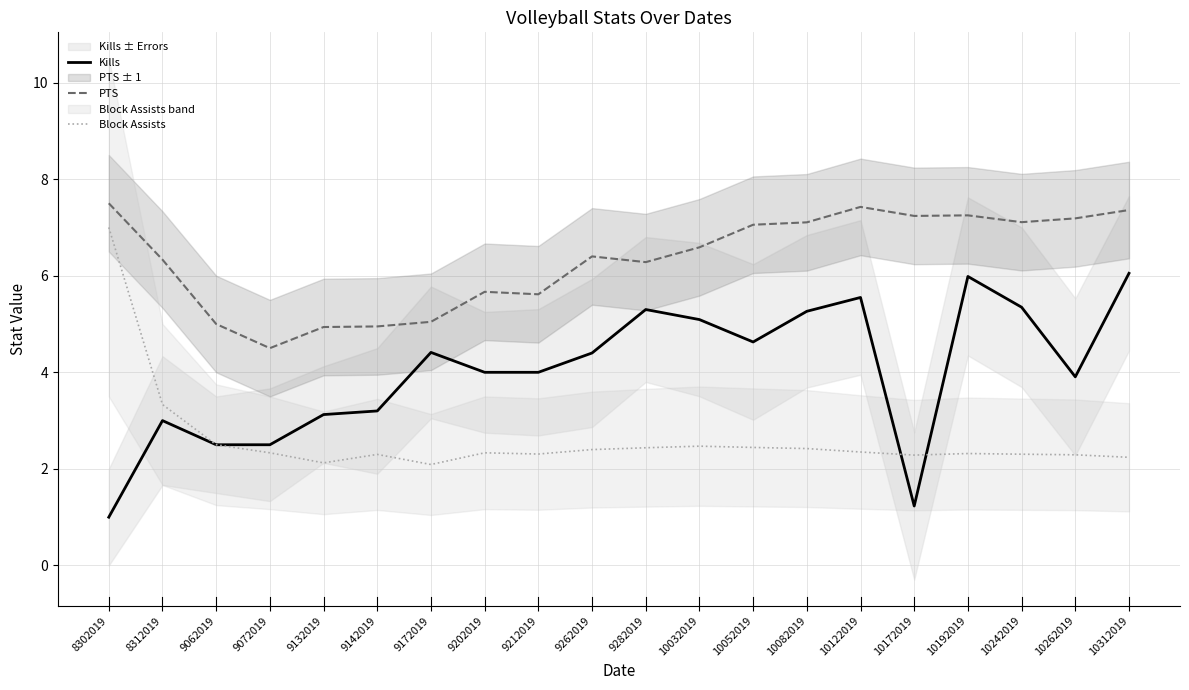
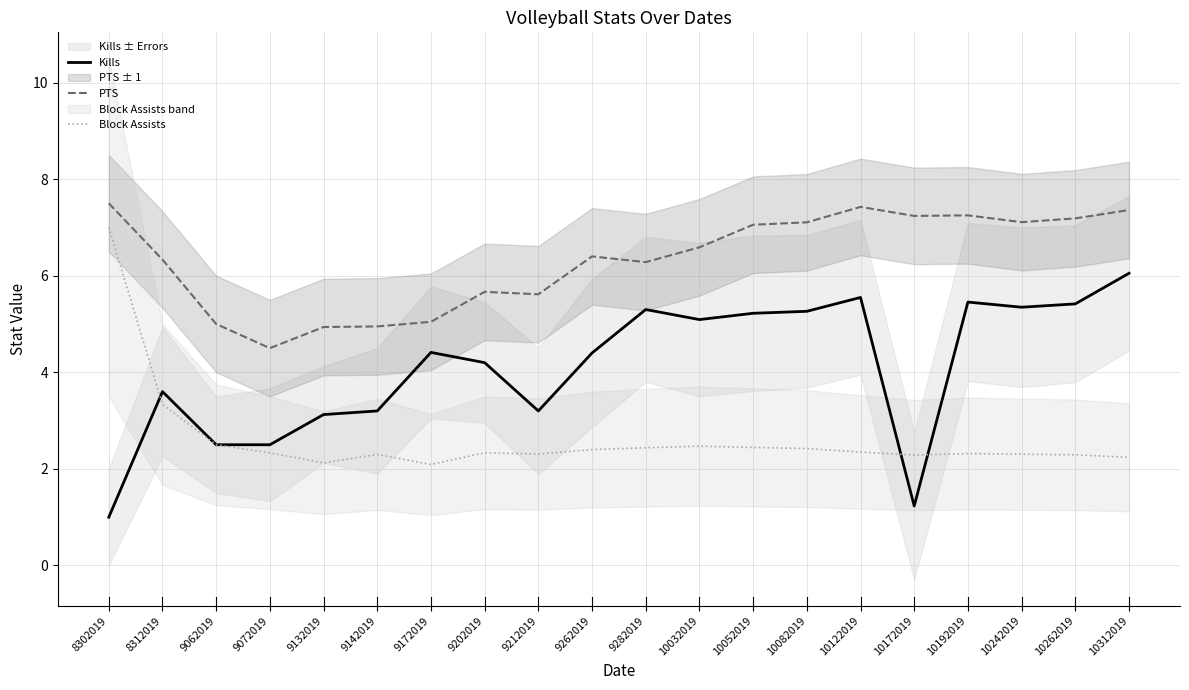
  {
    "Kills": {
      "8302019": 1.0,
-     "8312019": 3.0,
+     "8312019": 3.6,
      "9072019": 2.5,
      "9132019": 3.1,
      "9142019": 3.2,
      "9172019": 4.4,
-     "9202019": 4.0,
-     "9212019": 4.0,
+     "9202019": 4.2,
+     "9212019": 3.2,
      "9262019": 4.4,
      "9282019": 5.3,
      "10032019": 5.1,
-     "10052019": 4.6,
+     "10052019": 5.2,
      "10082019": 5.3,
      "10122019": 5.6,
      "10172019": 1.2,
-     "10192019": 6.0,
+     "10192019": 5.5,
      "10242019": 5.3,
-     "10262019": 3.9,
+     "10262019": 5.4,
      "10312019": 6.1
    }
  }
